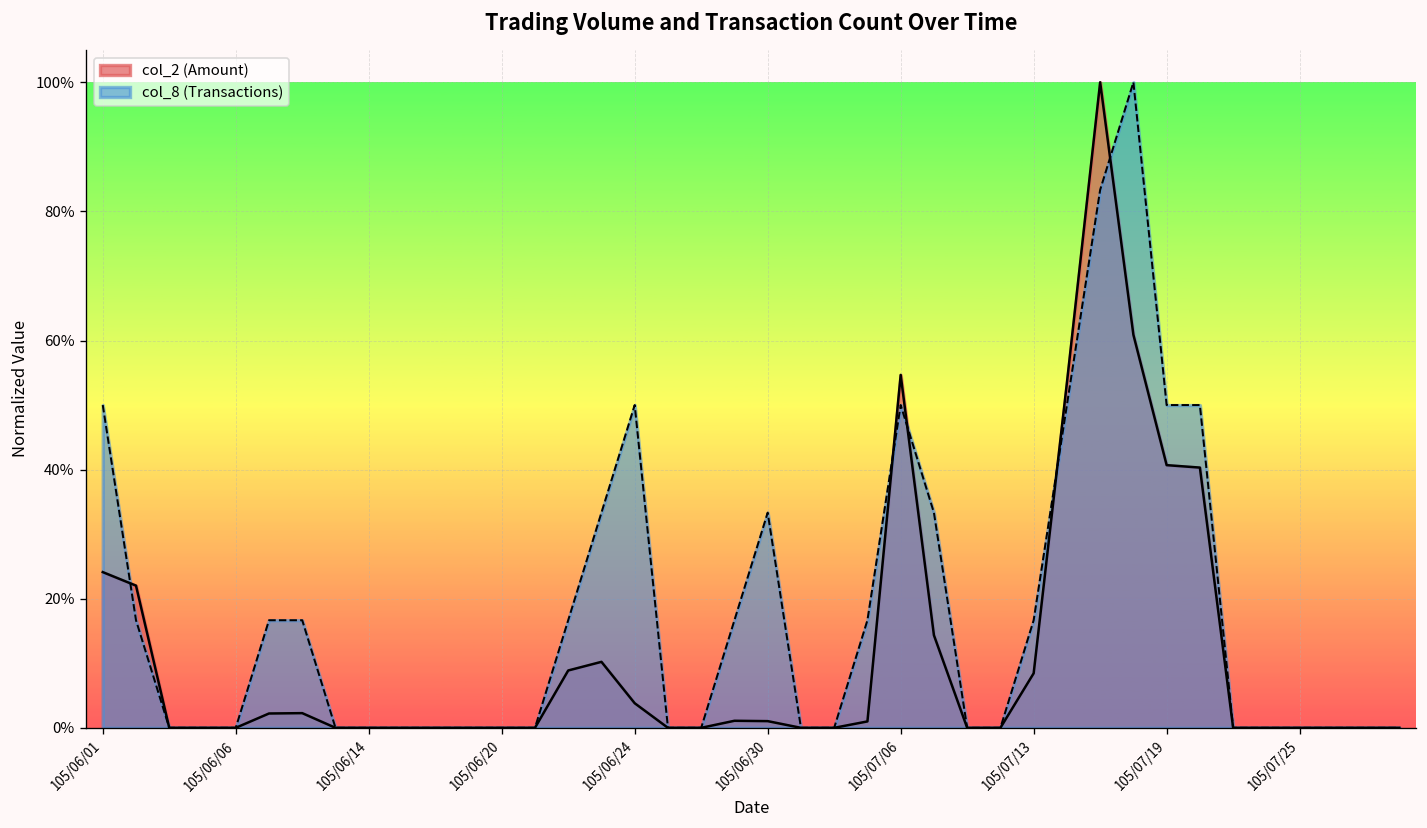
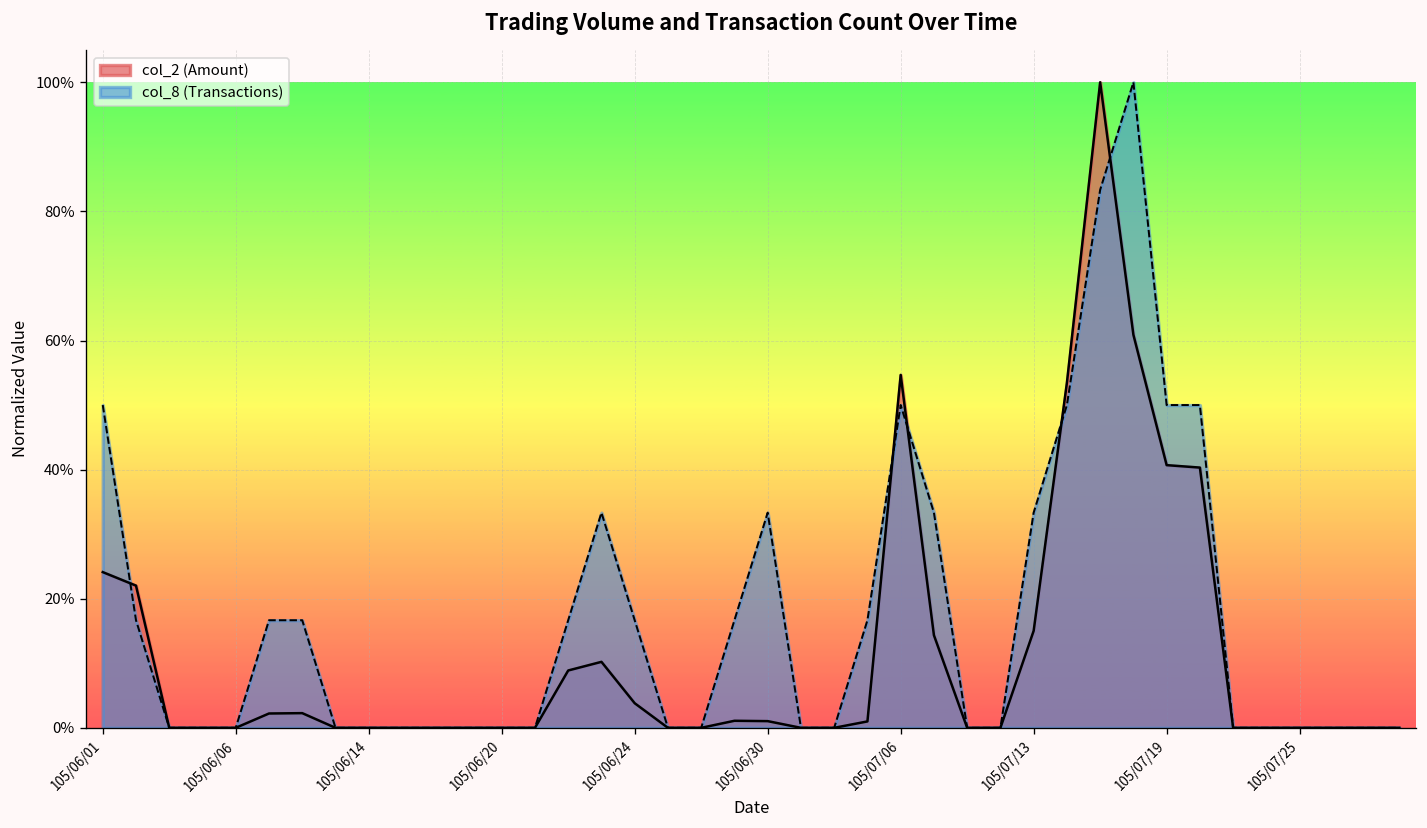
  {
    "col_2 (Amount)": {
      "105/06/01": "24%",
      "105/06/24": "4%",
      "105/06/30": "1%",
      "105/07/06": "55%",
-     "105/07/13": "8%",
+     "105/07/13": "15%",
      "105/07/19": "41%"
    },
    "col_8 (Transactions)": {
      "105/06/01": "50%",
-     "105/06/24": "50%",
+     "105/06/24": "17%",
      "105/06/30": "33%",
      "105/07/06": "50%",
-     "105/07/13": "17%",
+     "105/07/13": "33%",
      "105/07/19": "50%"
    }
  }
